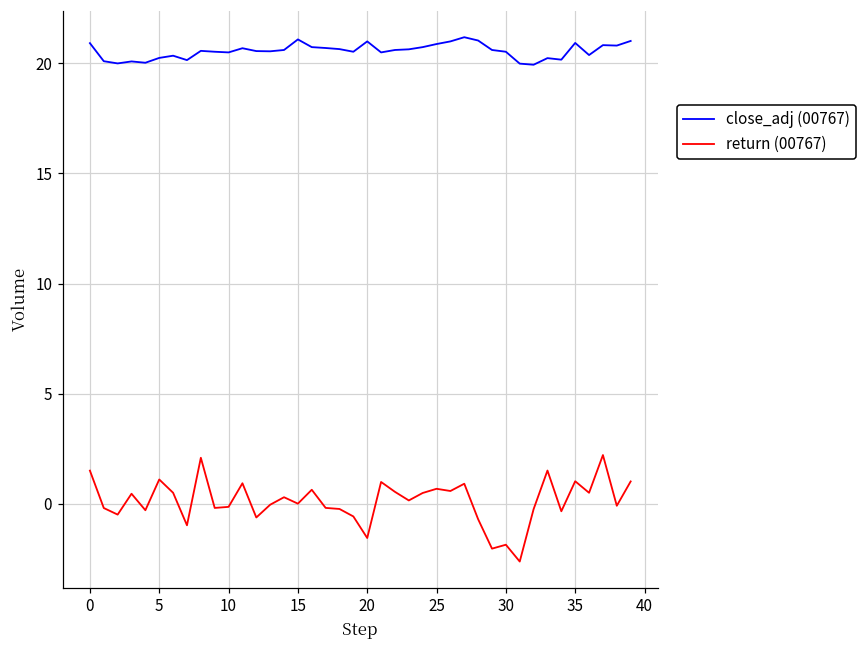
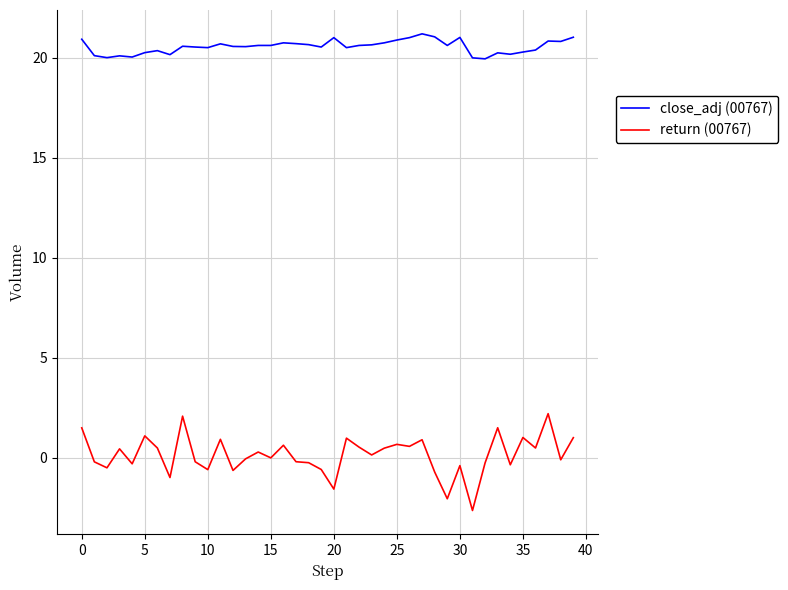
  {
    "close_adj (00767)": {
      "0": 20.9,
      "5": 20.3,
      "10": 20.5,
-     "15": 21.1,
+     "15": 20.6,
      "20": 21.0,
      "25": 20.9,
-     "30": 20.5,
-     "35": 20.9
+     "30": 21.0,
+     "35": 20.3
    },
    "return (00767)": {
      "0": 1.5,
      "5": 1.1,
-     "10": -0.1,
+     "10": -0.6,
      "15": 0.0,
      "20": -1.6,
      "25": 0.7,
-     "30": -1.9,
+     "30": -0.4,
      "35": 1.0
    }
  }
